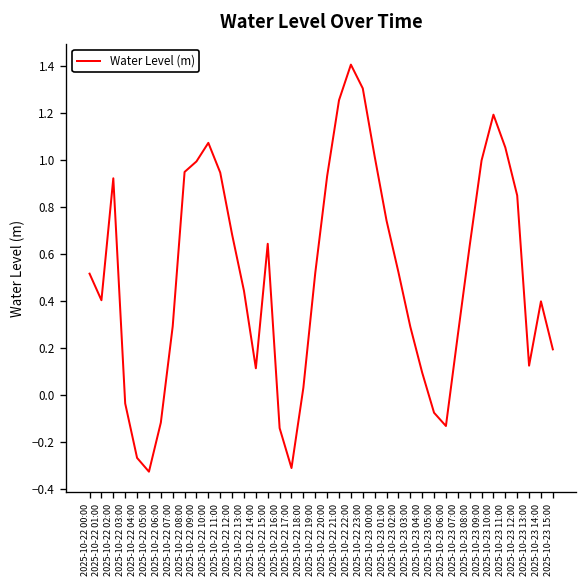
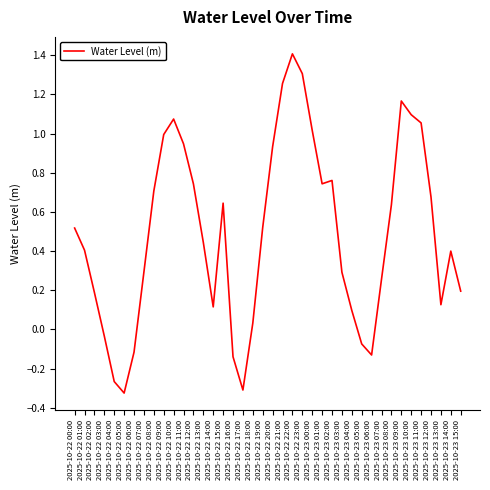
  {
    "2025-10-22 00:00": 0.52,
    "2025-10-22 01:00": 0.40,
-   "2025-10-22 02:00": 0.92,
+   "2025-10-22 02:00": 0.19,
    "2025-10-22 03:00": -0.03,
    "2025-10-22 04:00": -0.27,
    "2025-10-22 05:00": -0.33,
    "2025-10-22 06:00": -0.12,
    "2025-10-22 07:00": 0.29,
-   "2025-10-22 08:00": 0.95,
+   "2025-10-22 08:00": 0.71,
    "2025-10-22 09:00": 1.00,
    "2025-10-22 10:00": 1.07,
    "2025-10-22 11:00": 0.95,
-   "2025-10-22 12:00": 0.68,
+   "2025-10-22 12:00": 0.74,
    "2025-10-22 13:00": 0.44,
    "2025-10-22 14:00": 0.11,
    "2025-10-22 15:00": 0.64,
    "2025-10-22 16:00": -0.14,
    "2025-10-22 17:00": -0.31,
    "2025-10-22 18:00": 0.03,
    "2025-10-22 19:00": 0.52,
    "2025-10-22 20:00": 0.93,
    "2025-10-22 21:00": 1.26,
    "2025-10-22 22:00": 1.41,
    "2025-10-22 23:00": 1.31,
    "2025-10-23 00:00": 1.02,
    "2025-10-23 01:00": 0.74,
-   "2025-10-23 02:00": 0.52,
+   "2025-10-23 02:00": 0.76,
    "2025-10-23 03:00": 0.29,
    "2025-10-23 04:00": 0.10,
    "2025-10-23 05:00": -0.07,
    "2025-10-23 06:00": -0.13,
    "2025-10-23 07:00": 0.26,
    "2025-10-23 08:00": 0.64,
-   "2025-10-23 09:00": 1.00,
-   "2025-10-23 10:00": 1.19,
+   "2025-10-23 09:00": 1.17,
+   "2025-10-23 10:00": 1.10,
    "2025-10-23 11:00": 1.05,
-   "2025-10-23 12:00": 0.85,
+   "2025-10-23 12:00": 0.68,
    "2025-10-23 13:00": 0.13,
    "2025-10-23 14:00": 0.40,
    "2025-10-23 15:00": 0.20
  }
